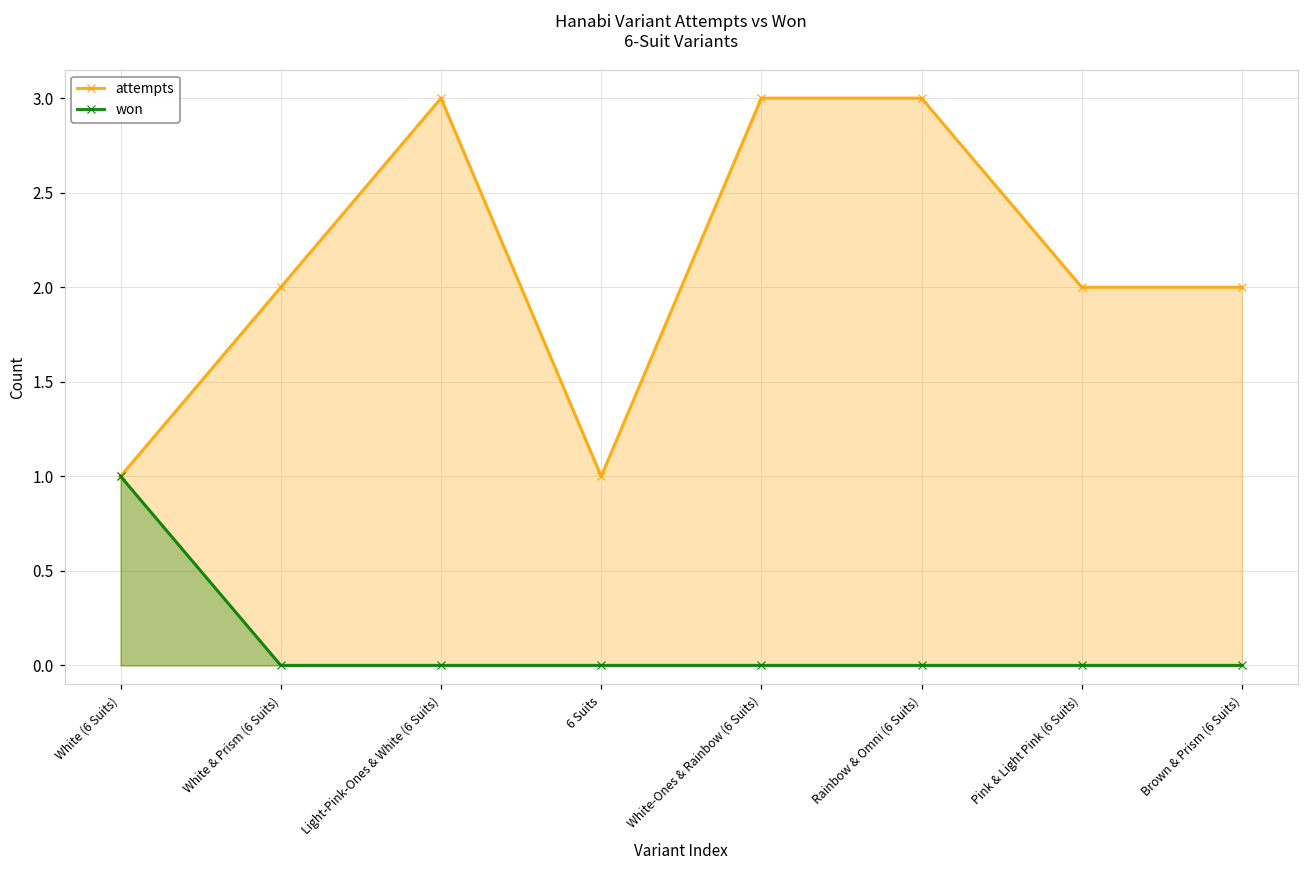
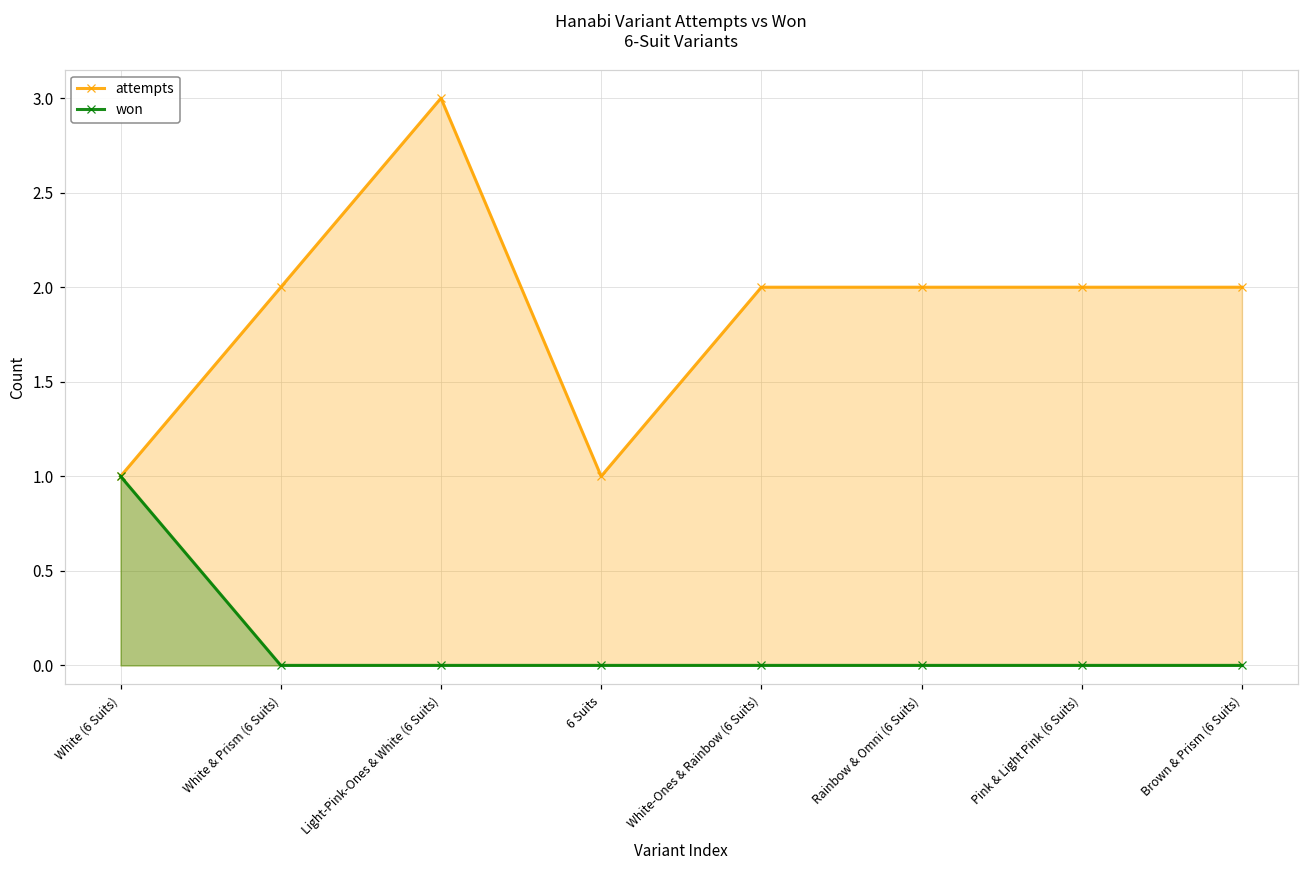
  {
    "attempts": {
      "White & Prism (6 Suits)": 2,
      "Light-Pink-Ones & White (6 Suits)": 3,
      "6 Suits": 1,
-     "White-Ones & Rainbow (6 Suits)": 3,
-     "Rainbow & Omni (6 Suits)": 3,
+     "White-Ones & Rainbow (6 Suits)": 2,
+     "Rainbow & Omni (6 Suits)": 2,
      "Pink & Light Pink (6 Suits)": 2,
      "Brown & Prism (6 Suits)": 2
    },
    "won": {
      "White & Prism (6 Suits)": 0,
      "Light-Pink-Ones & White (6 Suits)": 0,
      "6 Suits": 0,
      "White-Ones & Rainbow (6 Suits)": 0,
      "Rainbow & Omni (6 Suits)": 0,
      "Pink & Light Pink (6 Suits)": 0,
      "Brown & Prism (6 Suits)": 0
    }
  }
